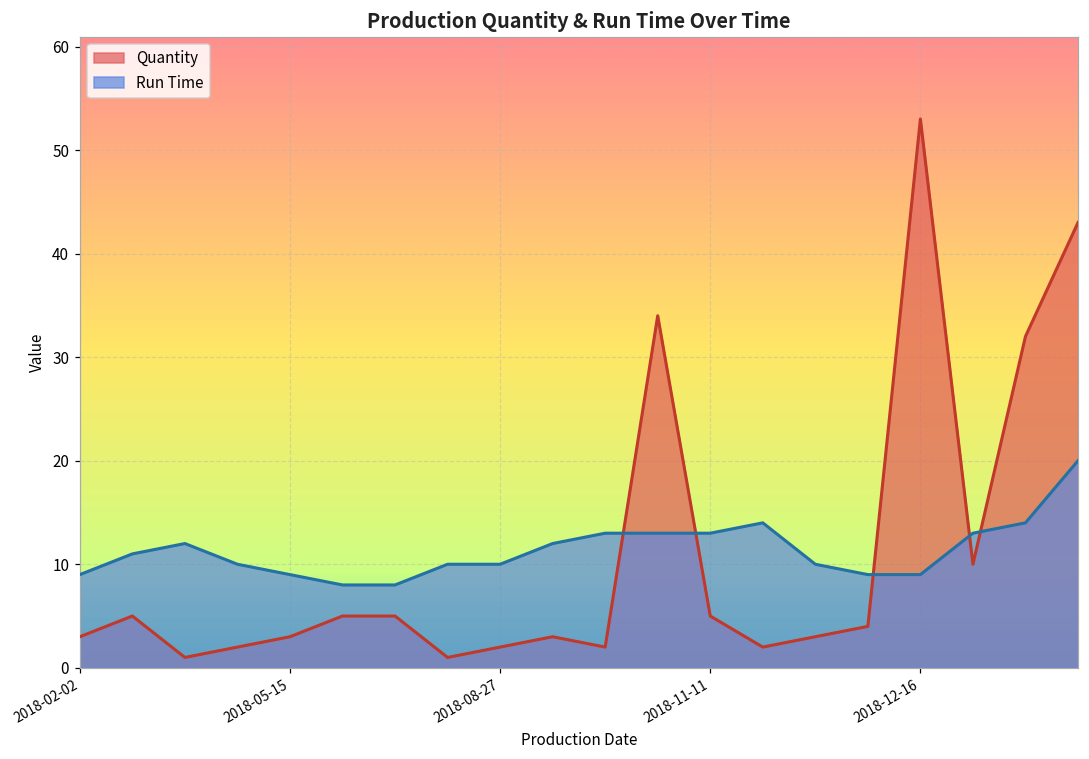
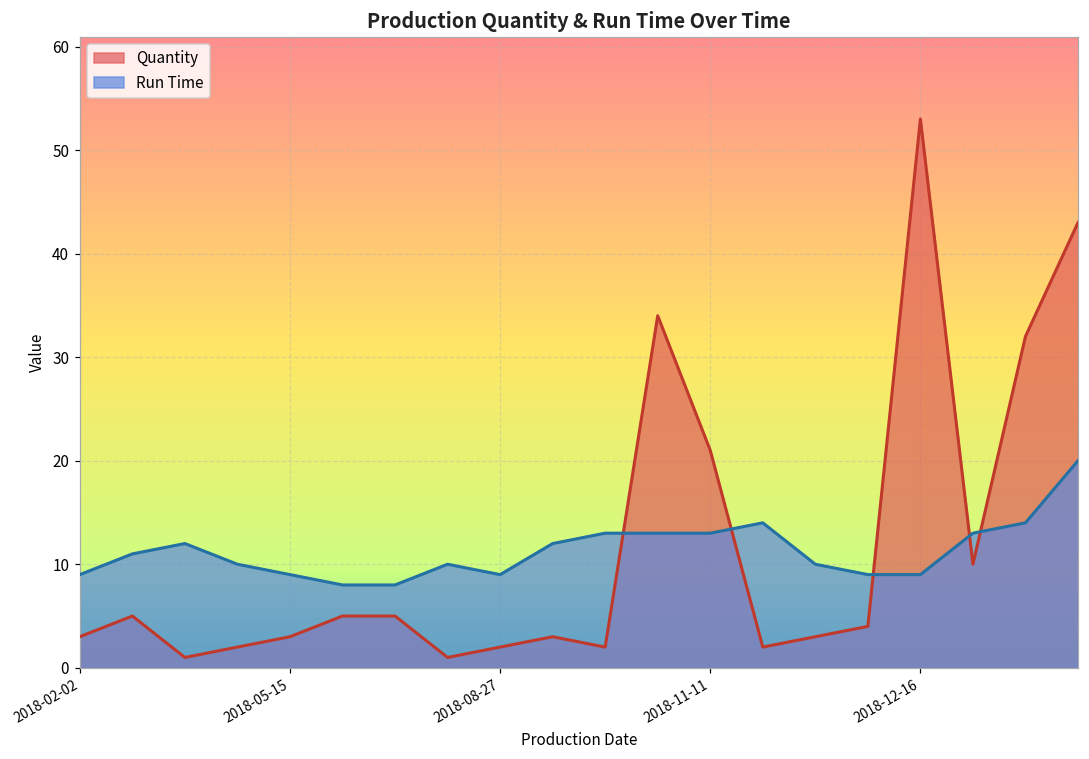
  {
    "Quantity": {
      "2018-02-02": 3,
      "2018-08-27": 2,
-     "2018-11-11": 5,
+     "2018-11-11": 21,
      "2018-12-16": 53
    },
    "Run Time": {
      "2018-02-02": 9,
-     "2018-08-27": 10,
+     "2018-08-27": 9,
      "2018-11-11": 13,
      "2018-12-16": 9
    }
  }
